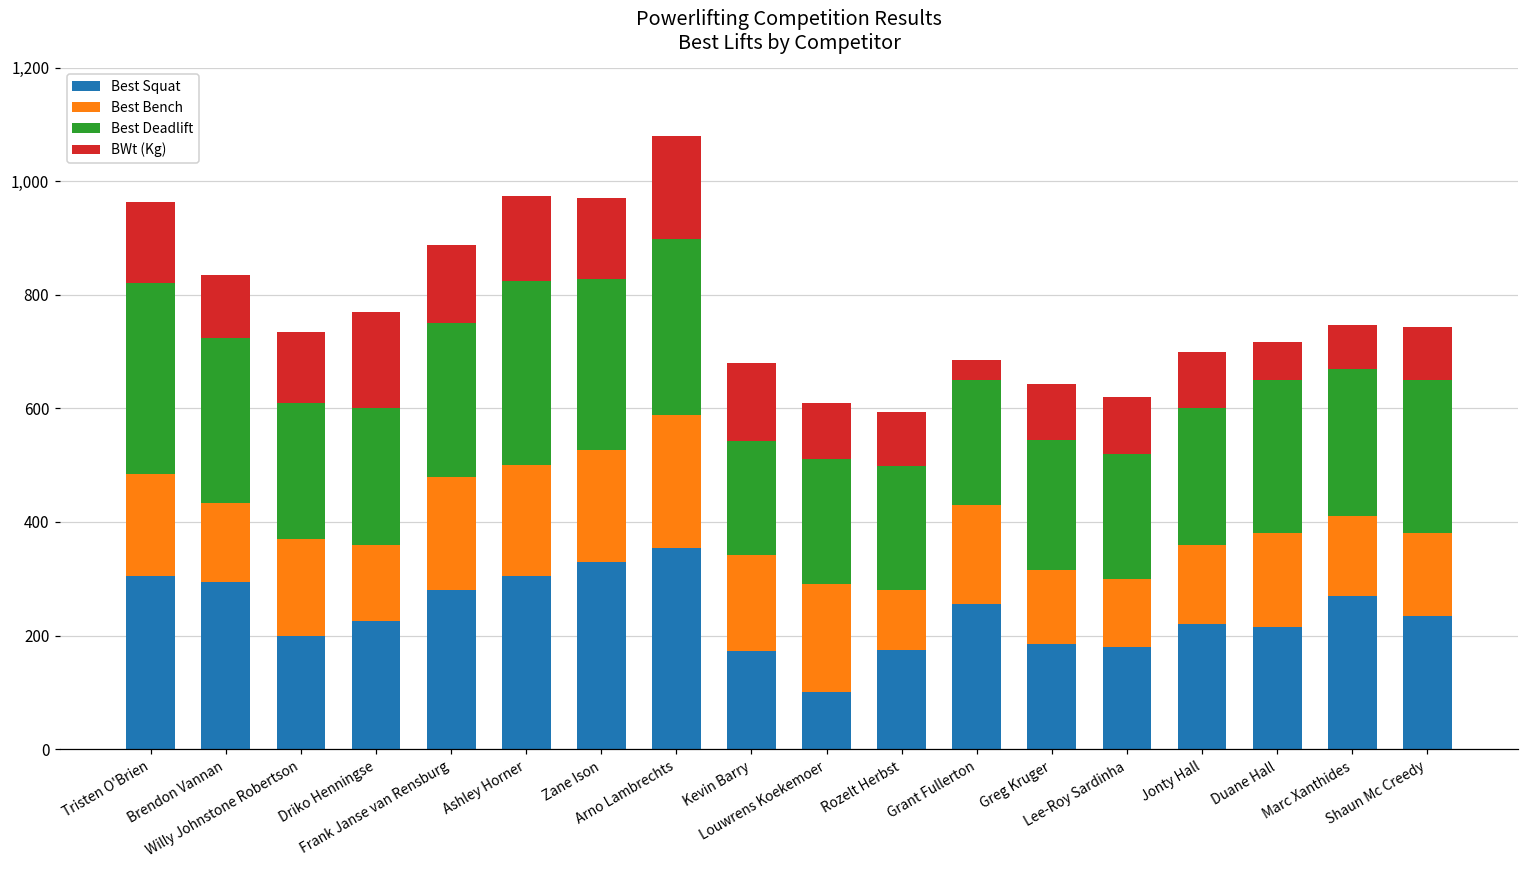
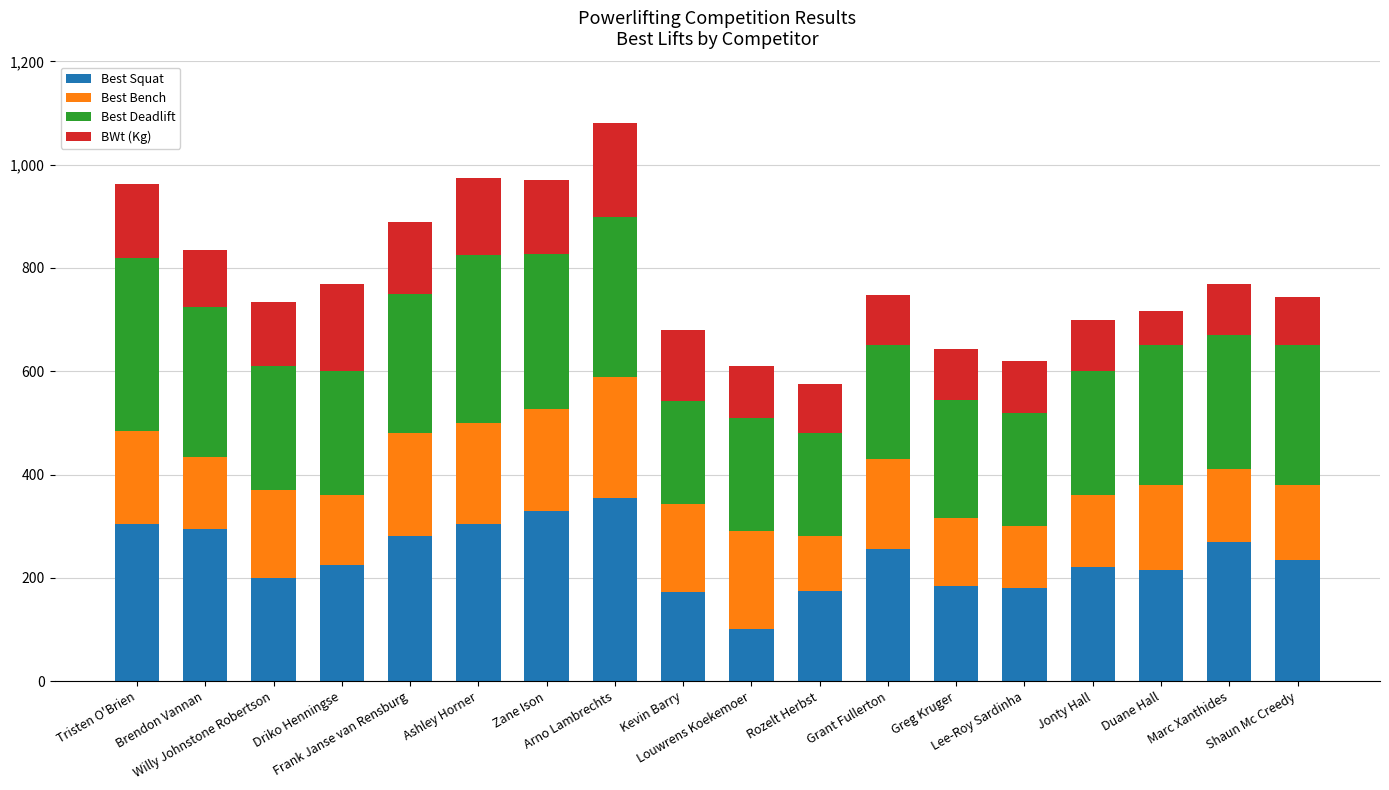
  {
    "Best Squat": {
      "Tristen O'Brien": 310,
      "Brendon Vannan": 290,
      "Willy Johnstone Robertson": 200,
      "Driko Henningse": 230,
      "Frank Janse van Rensburg": 280,
      "Ashley Horner": 310,
      "Zane Ison": 330,
      "Arno Lambrechts": 360,
      "Kevin Barry": 170,
      "Louwrens Koekemoer": 100,
      "Rozelt Herbst": 180,
      "Grant Fullerton": 260,
      "Greg Kruger": 190,
      "Lee-Roy Sardinha": 180,
      "Jonty Hall": 220,
      "Duane Hall": 220,
      "Marc Xanthides": 270,
      "Shaun Mc Creedy": 240
    },
    "Best Bench": {
      "Tristen O'Brien": 180,
      "Brendon Vannan": 140,
      "Willy Johnstone Robertson": 170,
      "Driko Henningse": 140,
      "Frank Janse van Rensburg": 200,
      "Ashley Horner": 200,
      "Zane Ison": 200,
      "Arno Lambrechts": 230,
      "Kevin Barry": 170,
      "Louwrens Koekemoer": 190,
      "Rozelt Herbst": 110,
      "Grant Fullerton": 180,
      "Greg Kruger": 130,
      "Lee-Roy Sardinha": 120,
      "Jonty Hall": 140,
      "Duane Hall": 170,
      "Marc Xanthides": 140,
      "Shaun Mc Creedy": 150
    },
    "Best Deadlift": {
      "Tristen O'Brien": 340,
      "Brendon Vannan": 290,
      "Willy Johnstone Robertson": 240,
      "Driko Henningse": 240,
      "Frank Janse van Rensburg": 270,
      "Ashley Horner": 330,
      "Zane Ison": 300,
      "Arno Lambrechts": 310,
      "Kevin Barry": 200,
      "Louwrens Koekemoer": 220,
-     "Rozelt Herbst": 220,
+     "Rozelt Herbst": 200,
      "Grant Fullerton": 220,
      "Greg Kruger": 230,
      "Lee-Roy Sardinha": 220,
      "Jonty Hall": 240,
      "Duane Hall": 270,
      "Marc Xanthides": 260,
      "Shaun Mc Creedy": 270
    },
    "BWt (Kg)": {
      "Tristen O'Brien": 140,
      "Brendon Vannan": 110,
      "Willy Johnstone Robertson": 130,
      "Driko Henningse": 170,
      "Frank Janse van Rensburg": 140,
      "Ashley Horner": 150,
      "Zane Ison": 140,
      "Arno Lambrechts": 180,
      "Kevin Barry": 140,
      "Louwrens Koekemoer": 100,
      "Rozelt Herbst": 90,
-     "Grant Fullerton": 40,
+     "Grant Fullerton": 100,
      "Greg Kruger": 100,
      "Lee-Roy Sardinha": 100,
      "Jonty Hall": 100,
      "Duane Hall": 70,
-     "Marc Xanthides": 80,
+     "Marc Xanthides": 100,
      "Shaun Mc Creedy": 90
    }
  }
